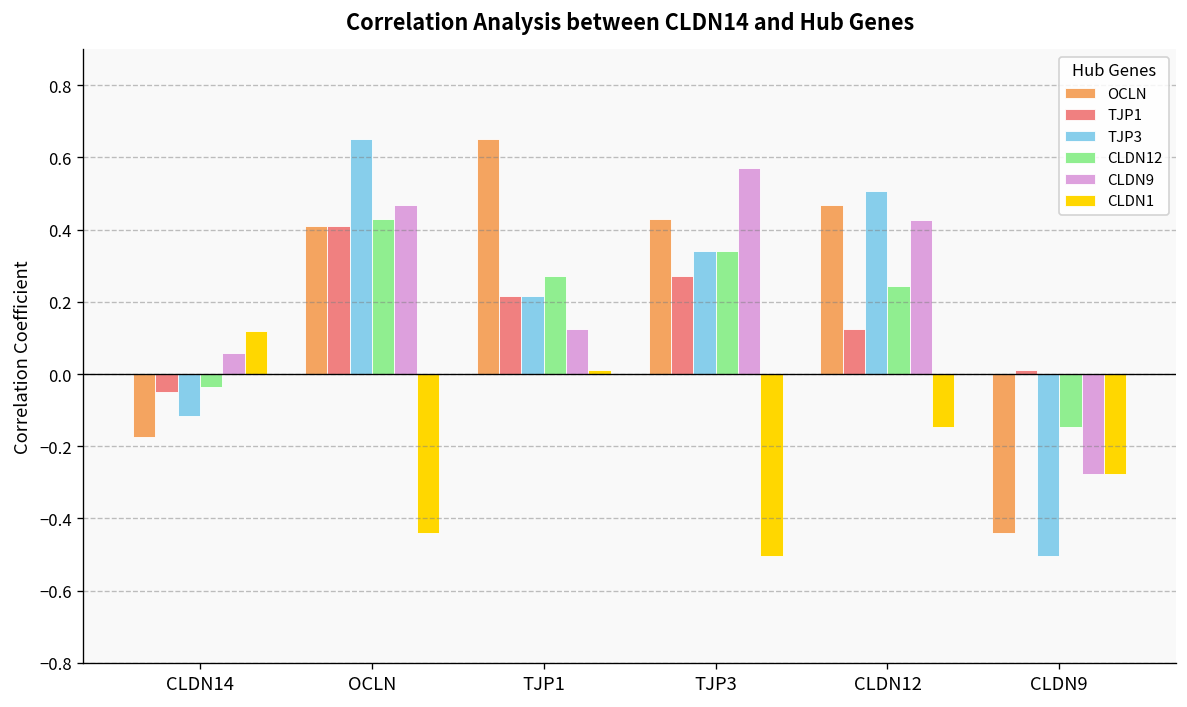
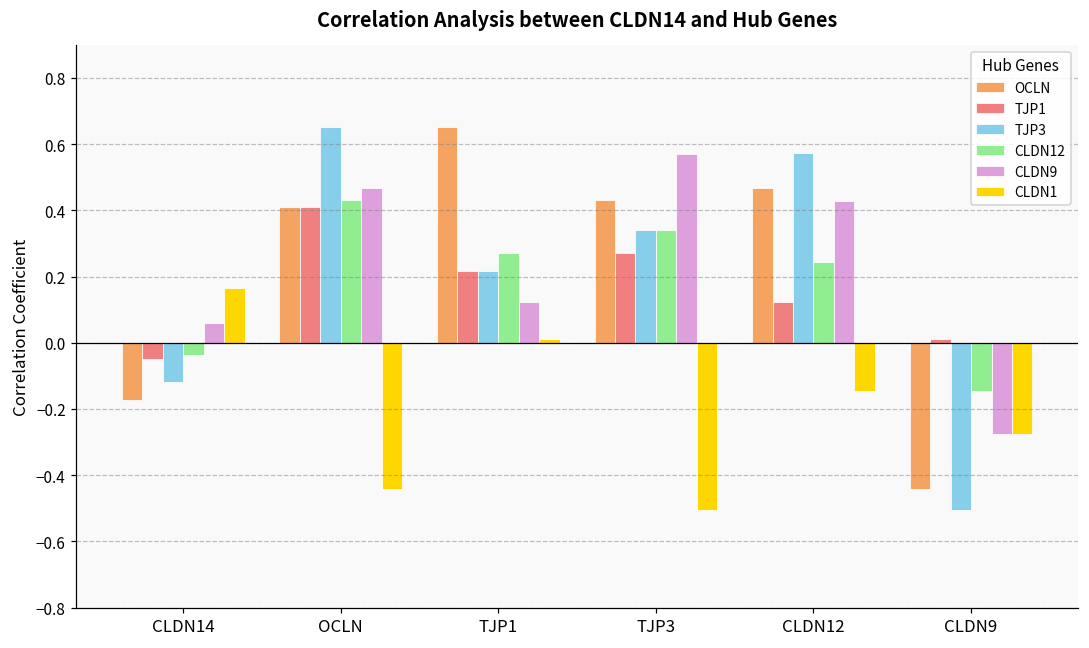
  {
    "TJP3": {
      "CLDN14": -0.12,
      "OCLN": 0.65,
      "TJP1": 0.22,
      "TJP3": 0.34,
-     "CLDN12": 0.51,
+     "CLDN12": 0.57,
      "CLDN9": -0.50
    },
    "CLDN12": {
      "CLDN14": -0.04,
      "OCLN": 0.43,
      "TJP1": 0.27,
      "TJP3": 0.34,
      "CLDN12": 0.24,
      "CLDN9": -0.15
    },
    "CLDN9": {
      "CLDN14": 0.06,
      "OCLN": 0.47,
      "TJP1": 0.12,
      "TJP3": 0.57,
      "CLDN12": 0.43,
      "CLDN9": -0.28
    },
    "CLDN1": {
-     "CLDN14": 0.12,
+     "CLDN14": 0.17,
      "OCLN": -0.44,
      "TJP1": 0.01,
      "TJP3": -0.50,
      "CLDN12": -0.15,
      "CLDN9": -0.28
    }
  }
